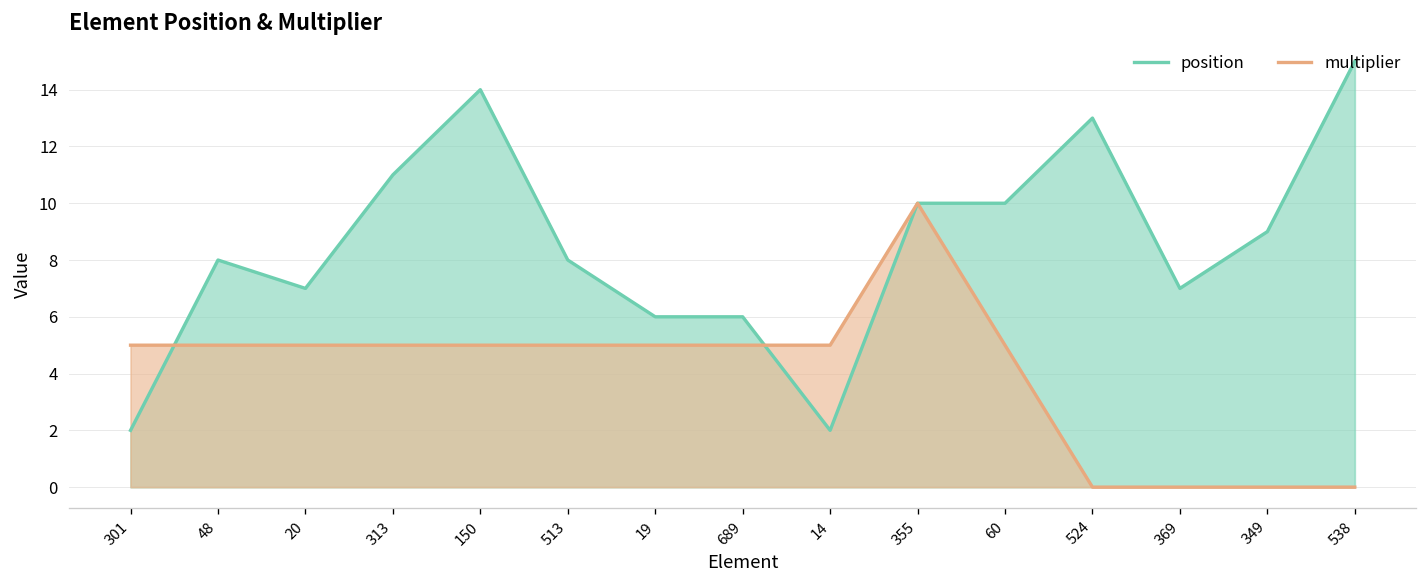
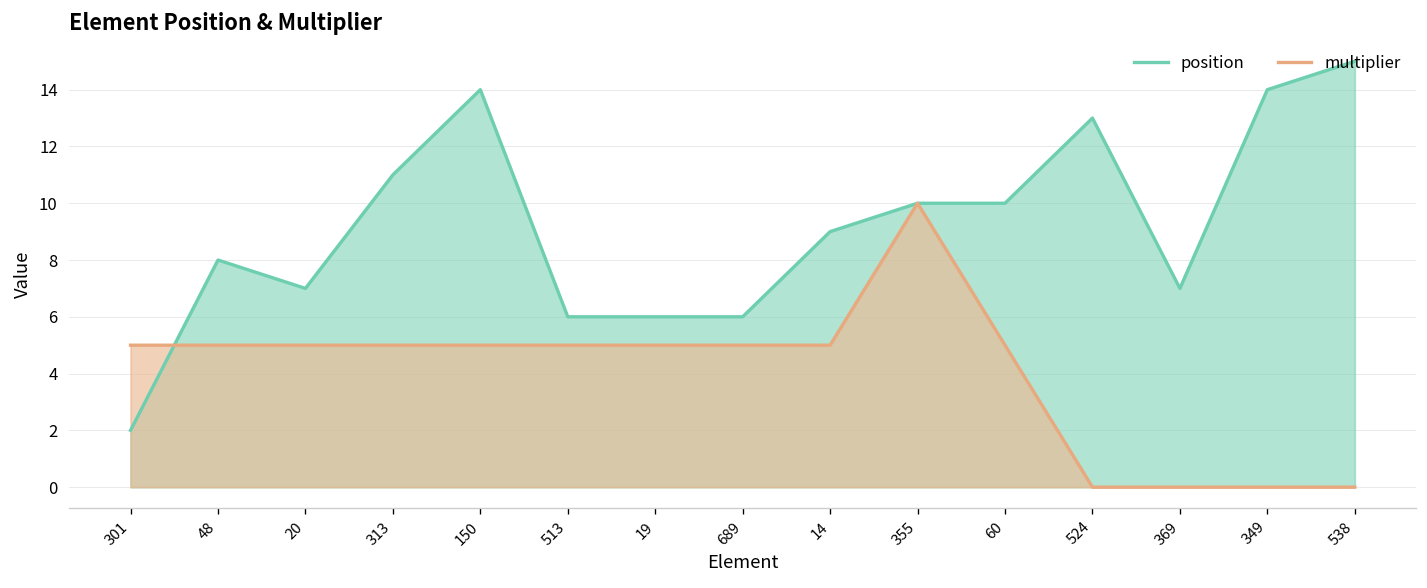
  {
    "position": {
      "301": 2,
      "48": 8,
      "20": 7,
      "313": 11,
      "150": 14,
-     "513": 8,
+     "513": 6,
      "19": 6,
      "689": 6,
-     "14": 2,
+     "14": 9,
      "60": 10,
      "524": 13,
      "369": 7,
-     "349": 9,
+     "349": 14,
      "538": 15
    },
    "multiplier": {
      "301": 5,
      "48": 5,
      "20": 5,
      "313": 5,
      "150": 5,
      "513": 5,
      "19": 5,
      "689": 5,
      "14": 5,
      "60": 5,
      "524": 0,
      "369": 0,
      "349": 0,
      "538": 0
    }
  }
